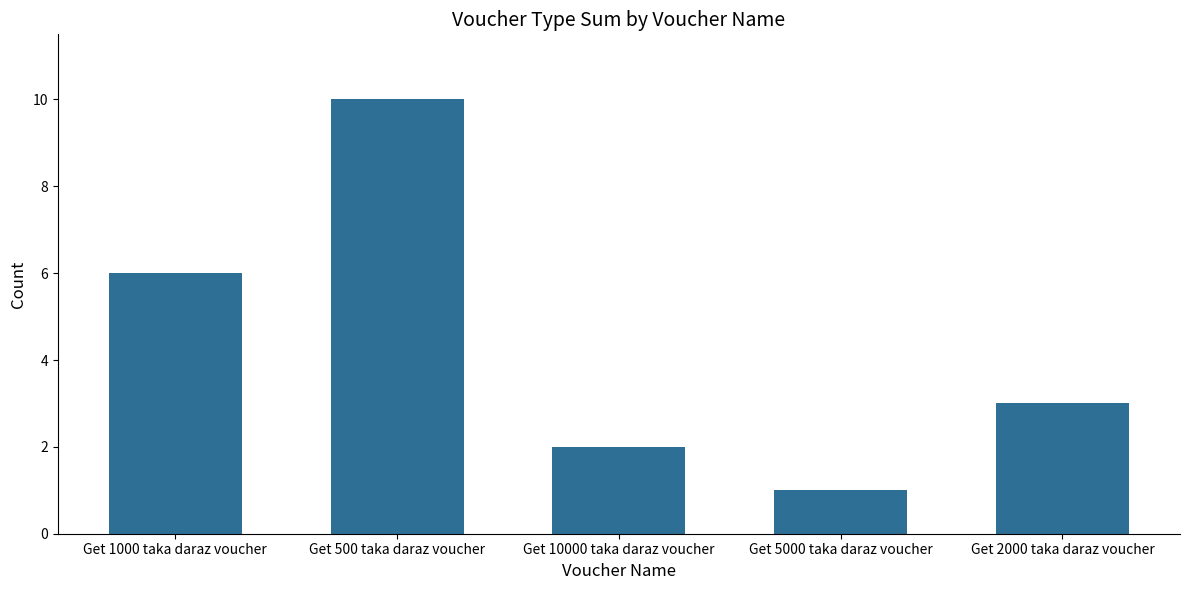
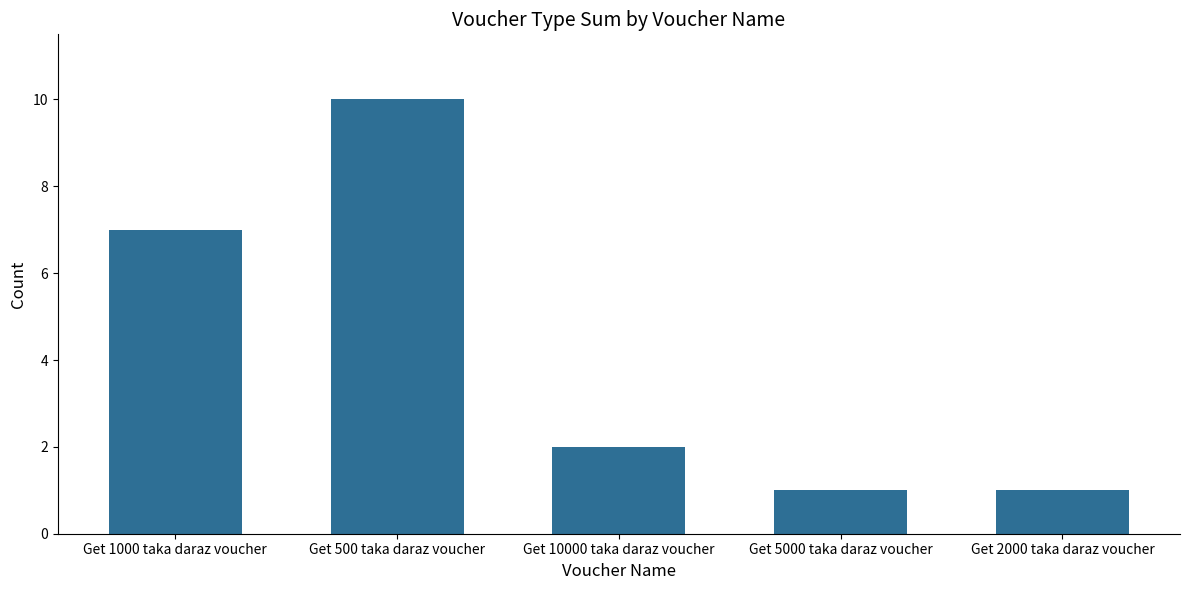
  {
-   "Get 1000 taka daraz voucher": 6,
+   "Get 1000 taka daraz voucher": 7,
    "Get 500 taka daraz voucher": 10,
    "Get 10000 taka daraz voucher": 2,
    "Get 5000 taka daraz voucher": 1,
-   "Get 2000 taka daraz voucher": 3
+   "Get 2000 taka daraz voucher": 1
  }
